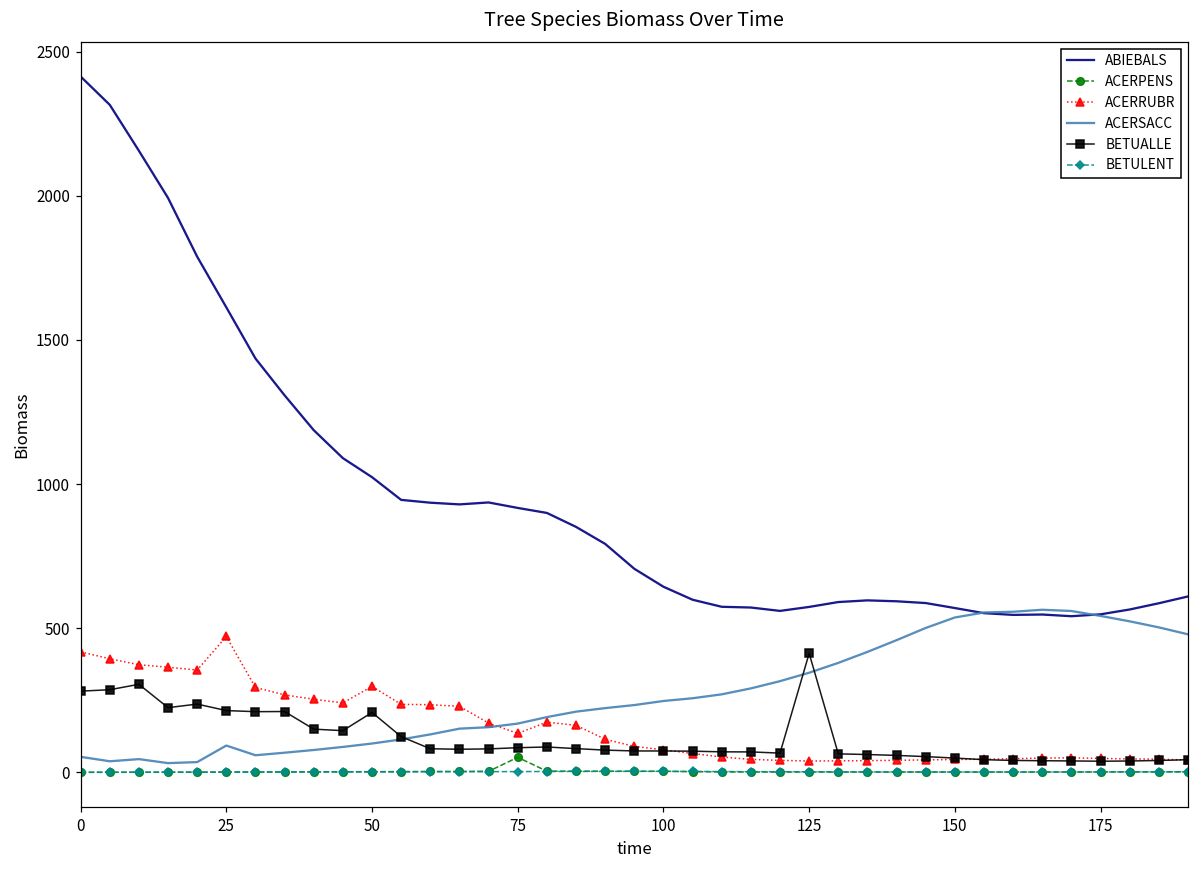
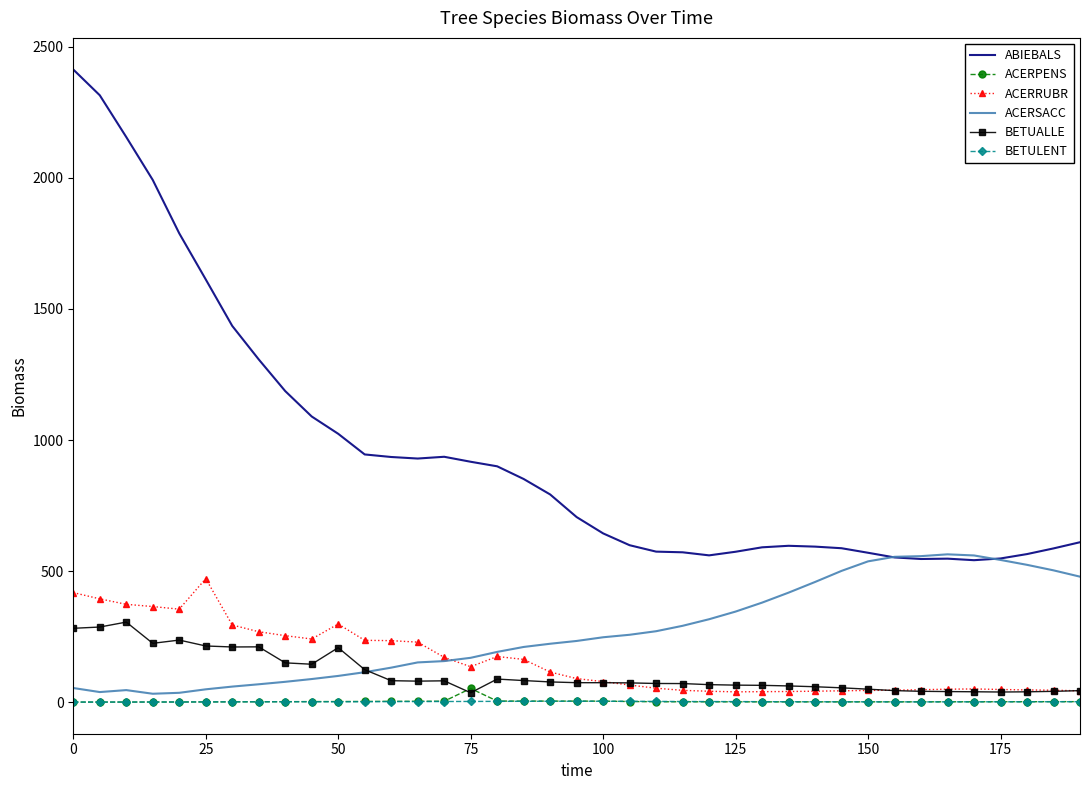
  {
    "ABIEBALS": {
      "0": 2410,
      "25": 1610,
      "50": 1020,
      "75": 920,
      "100": 640,
      "125": 570,
      "150": 570
    },
    "ACERPENS": {
      "75": 50
    },
    "ACERRUBR": {
      "0": 420,
      "25": 470,
      "50": 300,
      "75": 130,
      "125": 40
    },
    "ACERSACC": {
      "0": 50,
-     "25": 90,
+     "25": 50,
      "50": 100,
      "75": 170,
      "100": 250,
      "125": 350,
      "150": 540
    },
    "BETUALLE": {
      "0": 280,
      "25": 210,
      "50": 210,
-     "75": 90,
-     "125": 410
+     "75": 40,
+     "125": 60
    },
    "BETULENT": {
      "75": 0
    }
  }
